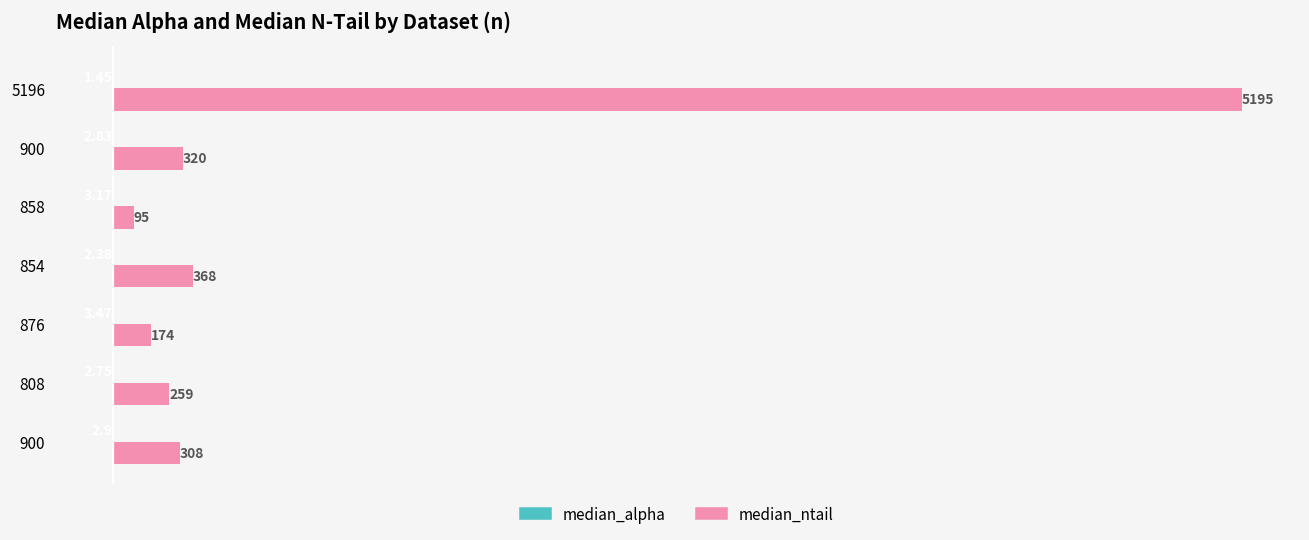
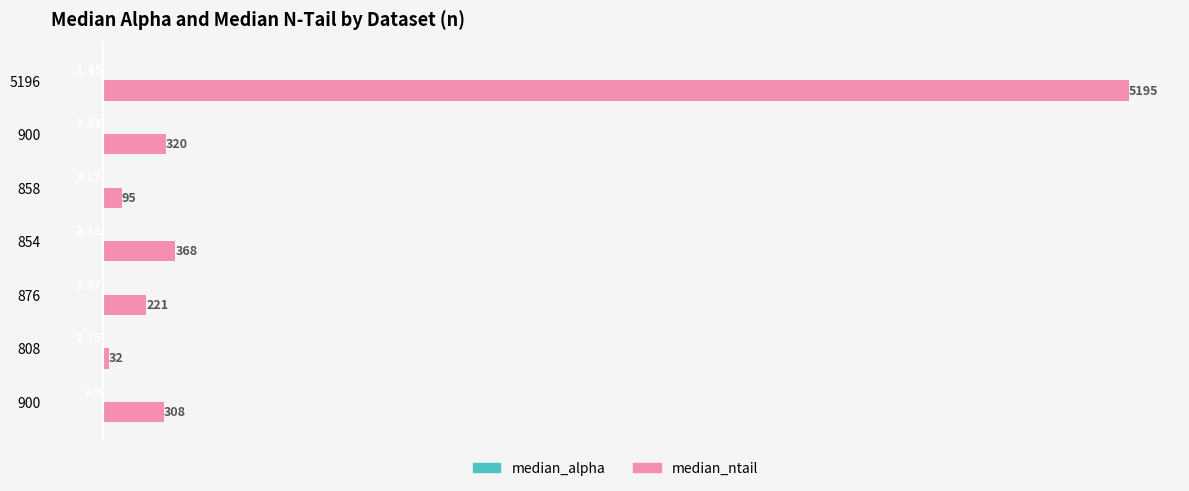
  {
    "median_ntail": {
      "5196": 5195,
      "858": 95,
      "854": 368,
-     "876": 174,
-     "808": 259
+     "876": 221,
+     "808": 32
    }
  }
